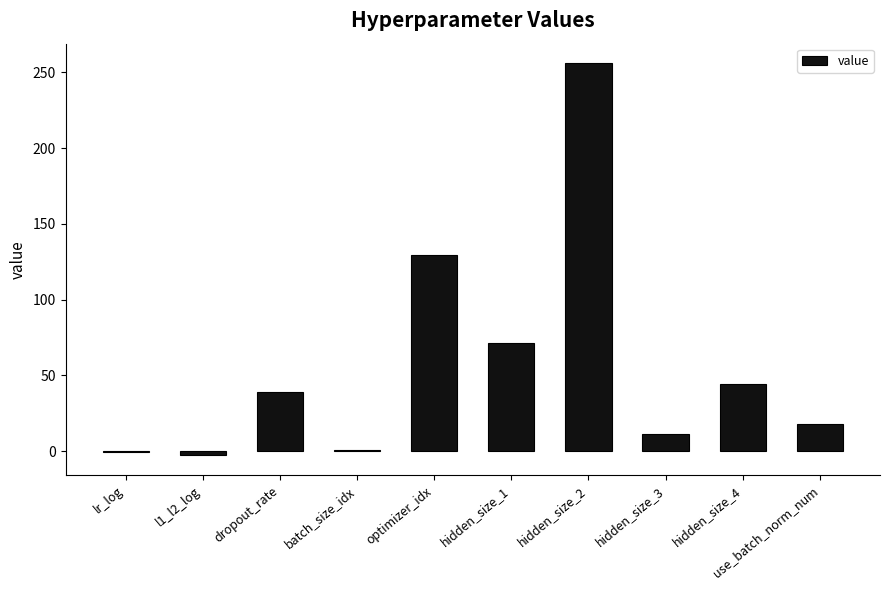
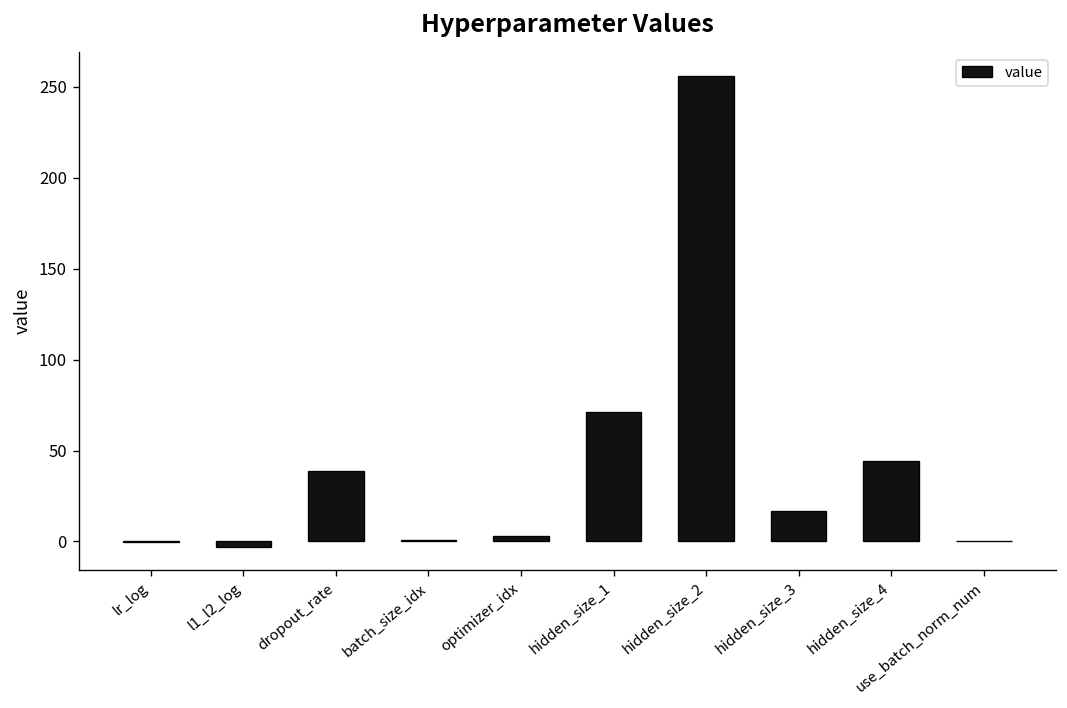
  {
    "l1_l2_log": -3,
    "dropout_rate": 39,
-   "optimizer_idx": 129,
+   "optimizer_idx": 3,
    "hidden_size_1": 71,
    "hidden_size_2": 256,
-   "hidden_size_3": 12,
+   "hidden_size_3": 17,
    "hidden_size_4": 44,
-   "use_batch_norm_num": 18
+   "use_batch_norm_num": 0
  }
